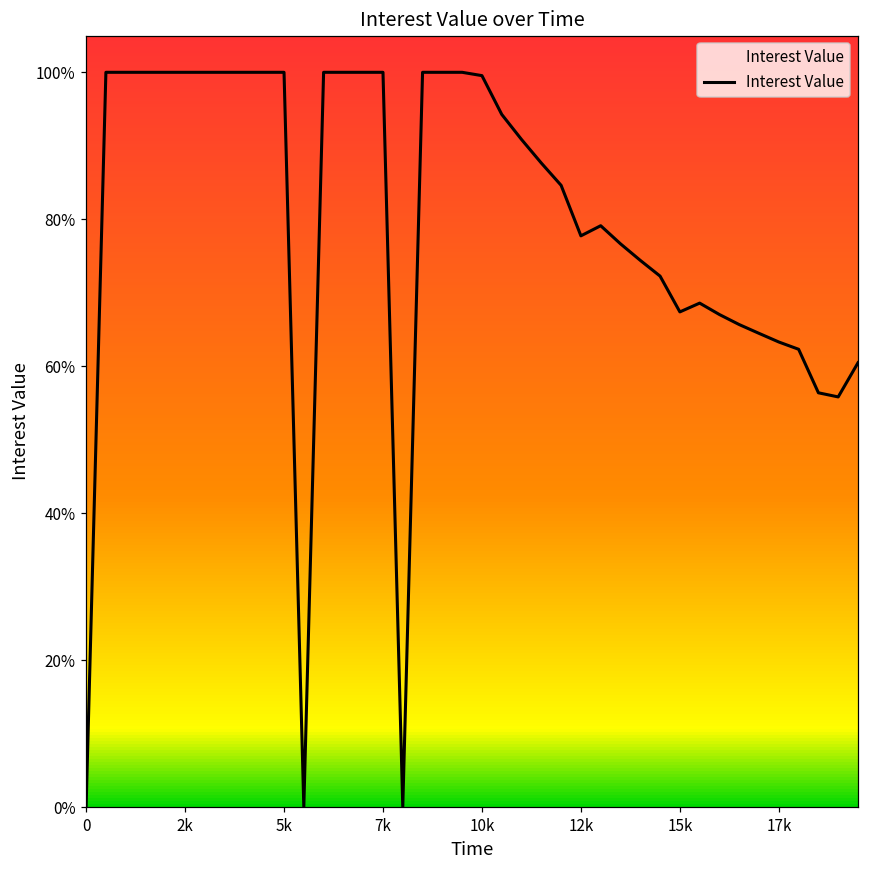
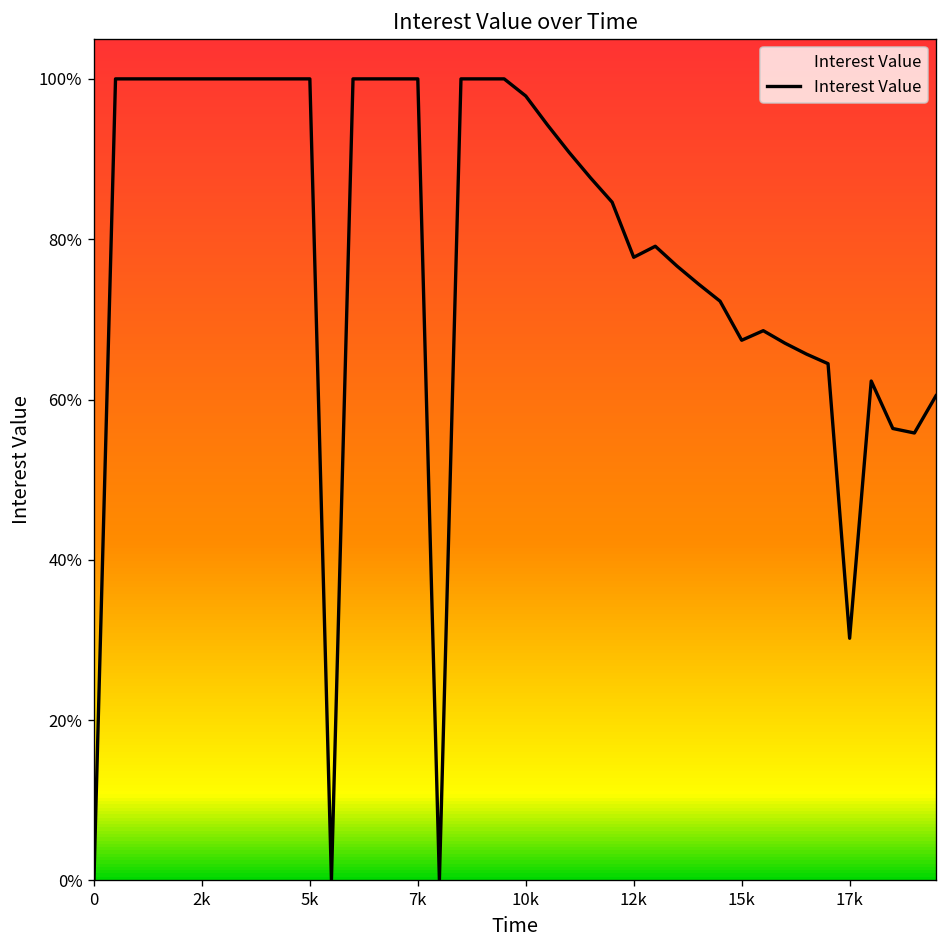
  {
    "0": "0%",
    "2k": "100%",
    "5k": "100%",
    "7k": "100%",
-   "10k": "100%",
+   "10k": "98%",
    "12k": "78%",
    "15k": "67%",
-   "17k": "63%"
+   "17k": "30%"
  }
